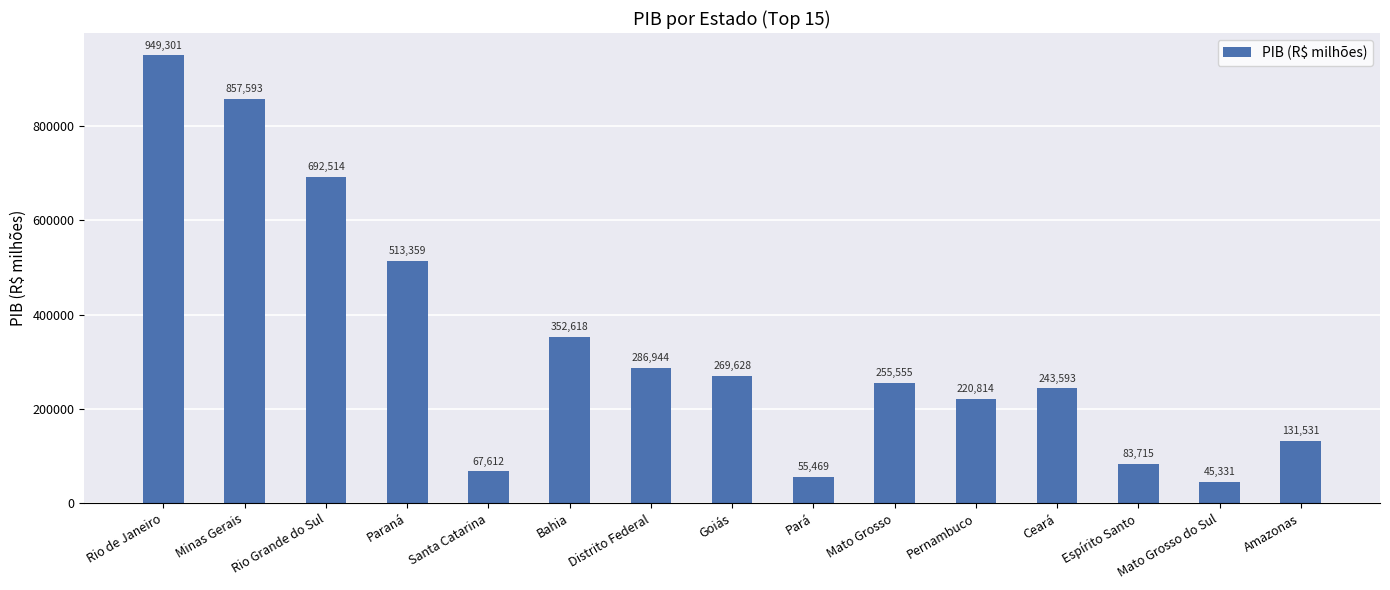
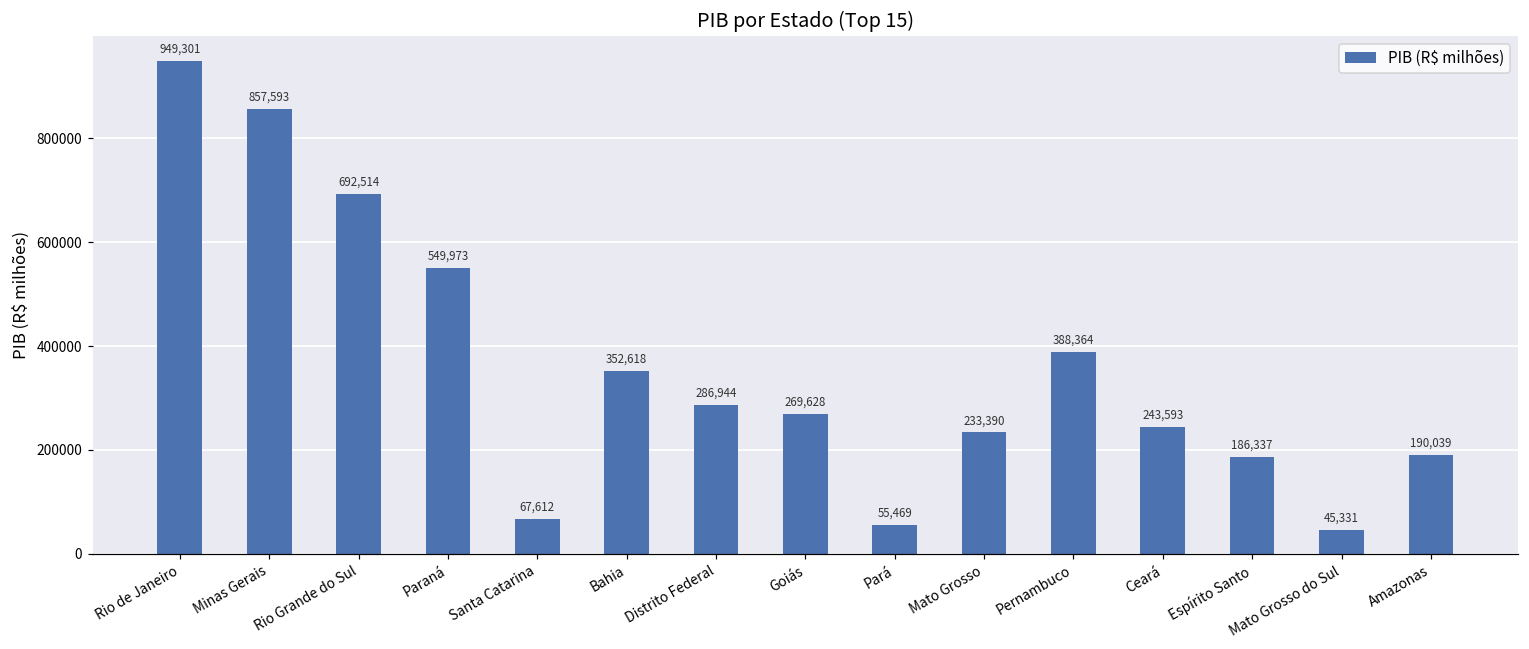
  {
    "Rio de Janeiro": "949,301",
    "Minas Gerais": "857,593",
    "Rio Grande do Sul": "692,514",
-   "Paraná": "513,359",
+   "Paraná": "549,973",
    "Santa Catarina": "67,612",
    "Bahia": "352,618",
    "Distrito Federal": "286,944",
    "Goiás": "269,628",
    "Pará": "55,469",
-   "Mato Grosso": "255,555",
-   "Pernambuco": "220,814",
+   "Mato Grosso": "233,390",
+   "Pernambuco": "388,364",
    "Ceará": "243,593",
-   "Espírito Santo": "83,715",
+   "Espírito Santo": "186,337",
    "Mato Grosso do Sul": "45,331",
-   "Amazonas": "131,531"
+   "Amazonas": "190,039"
  }
